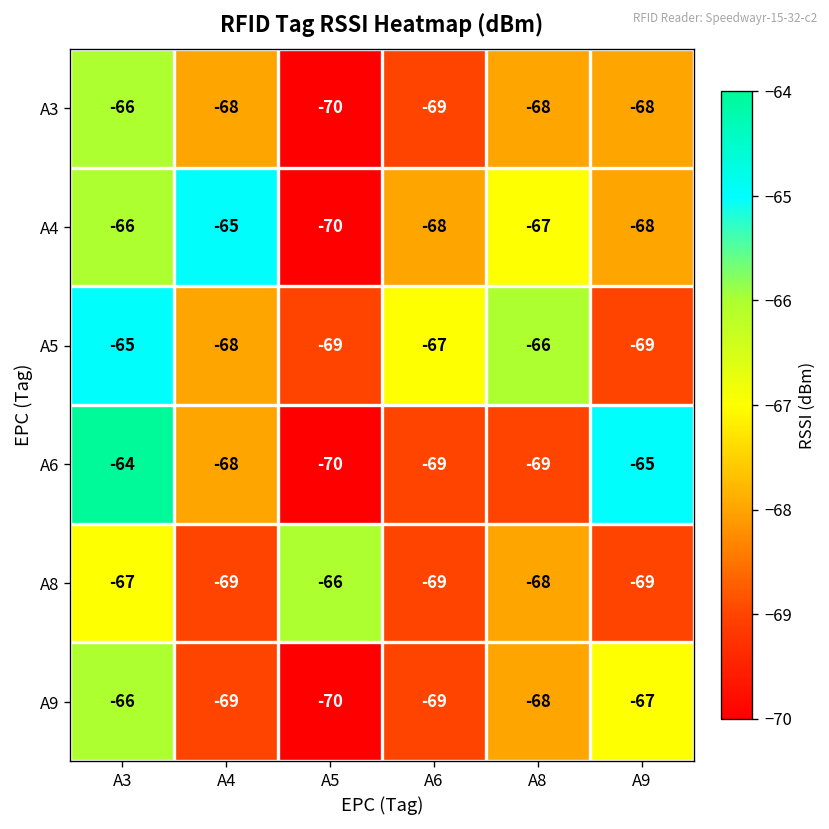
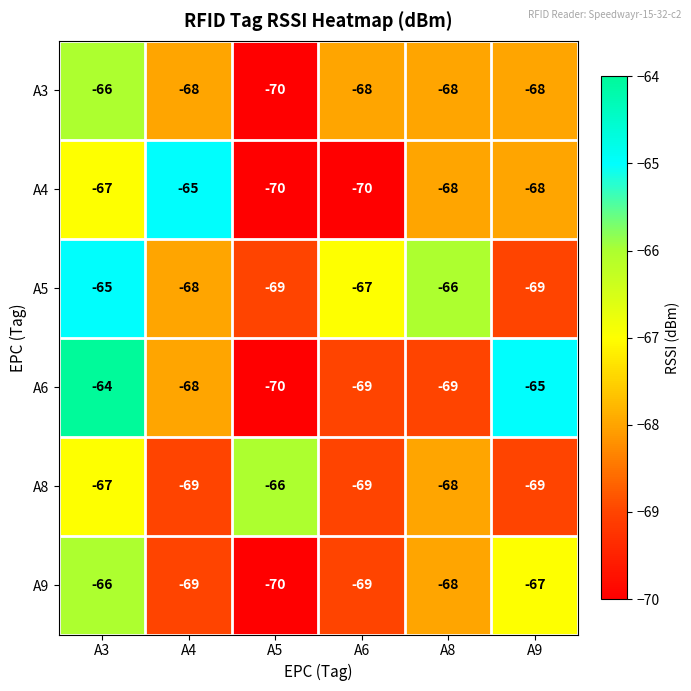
  {
    "A3": {
      "A3": -66,
      "A4": -68,
      "A5": -70,
-     "A6": -69,
+     "A6": -68,
      "A8": -68,
      "A9": -68
    },
    "A4": {
-     "A3": -66,
+     "A3": -67,
      "A4": -65,
      "A5": -70,
-     "A6": -68,
-     "A8": -67,
+     "A6": -70,
+     "A8": -68,
      "A9": -68
    },
    "A5": {
      "A3": -65,
      "A4": -68,
      "A5": -69,
      "A6": -67,
      "A8": -66,
      "A9": -69
    },
    "A6": {
      "A3": -64,
      "A4": -68,
      "A5": -70,
      "A6": -69,
      "A8": -69,
      "A9": -65
    },
    "A8": {
      "A3": -67,
      "A4": -69,
      "A5": -66,
      "A6": -69,
      "A8": -68,
      "A9": -69
    },
    "A9": {
      "A3": -66,
      "A4": -69,
      "A5": -70,
      "A6": -69,
      "A8": -68,
      "A9": -67
    }
  }
